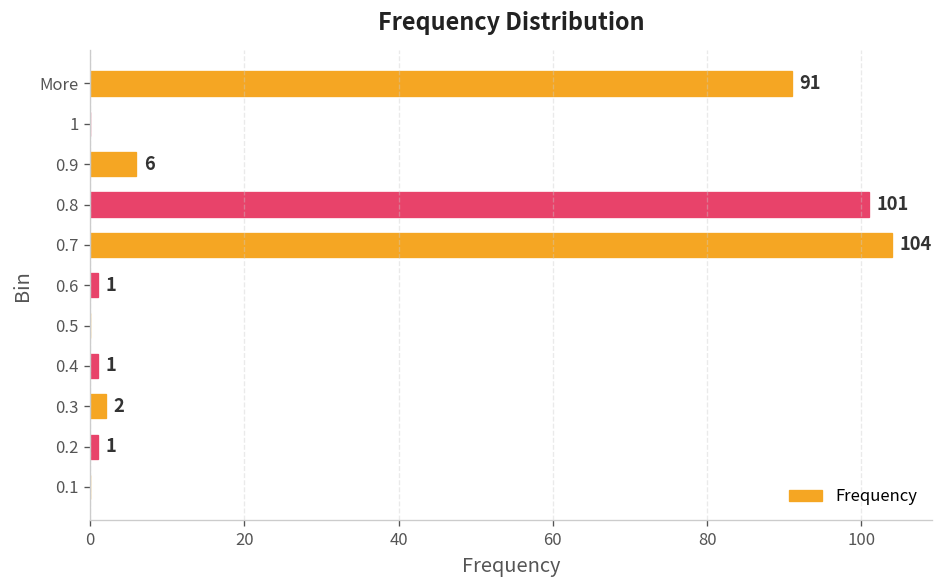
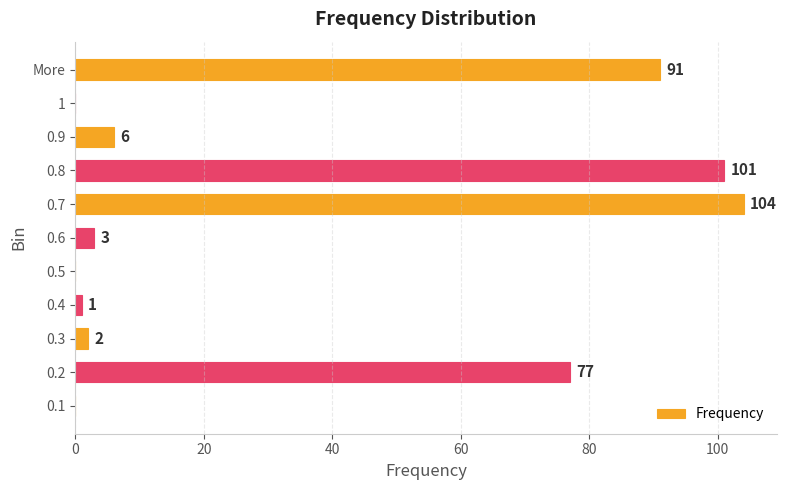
  {
    "More": 91,
    "0.9": 6,
    "0.8": 101,
    "0.7": 104,
-   "0.6": 1,
+   "0.6": 3,
    "0.4": 1,
    "0.3": 2,
-   "0.2": 1
+   "0.2": 77
  }
